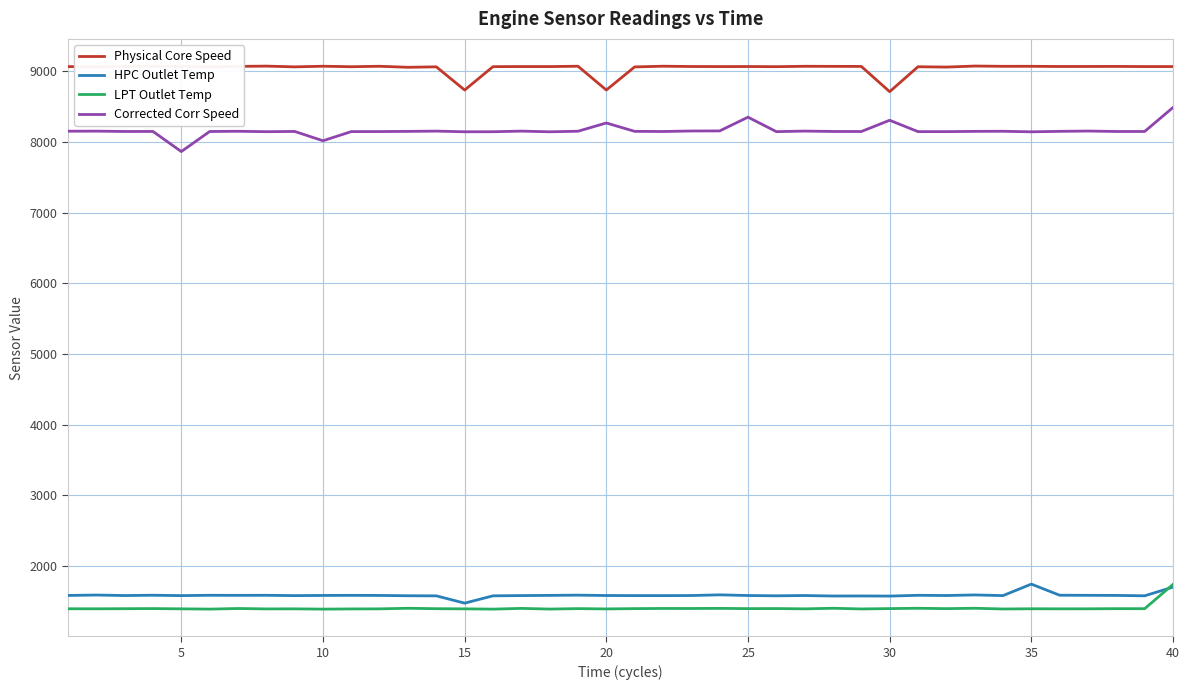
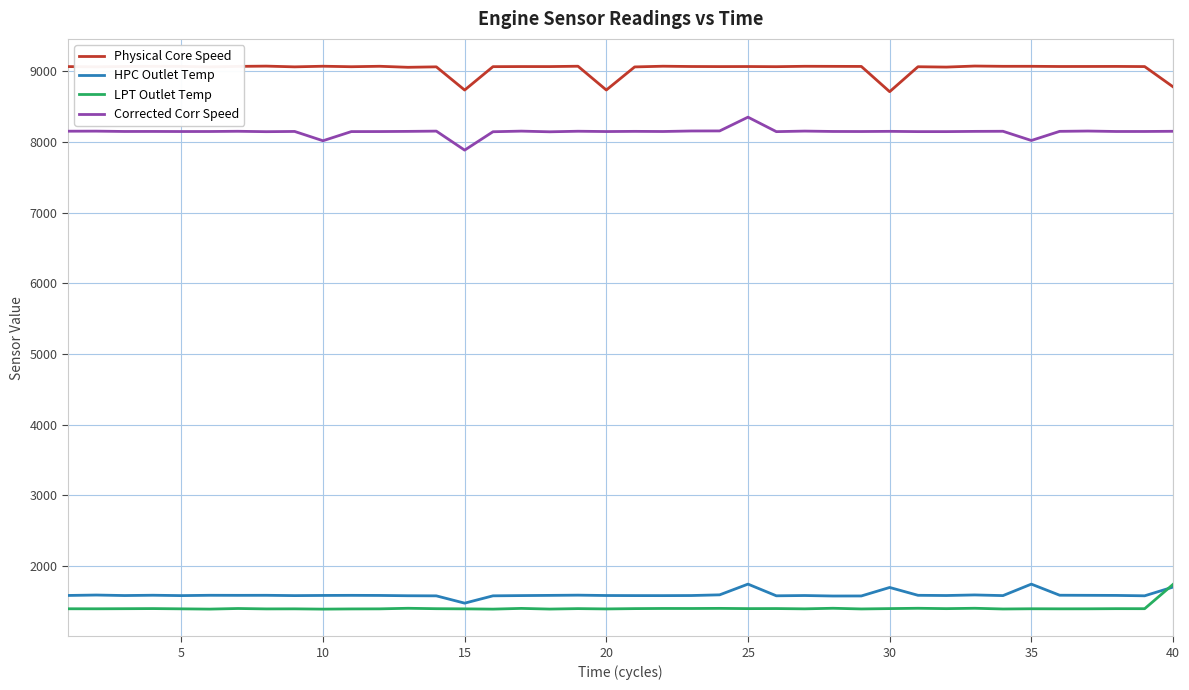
  {
    "Physical Core Speed": {
      "10": 9100,
      "15": 8700,
      "20": 8700,
      "25": 9100,
      "30": 8700,
      "35": 9100,
-     "40": 9100
+     "40": 8800
    },
    "HPC Outlet Temp": {
      "5": 1600,
      "10": 1600,
      "15": 1500,
      "20": 1600,
-     "25": 1600,
-     "30": 1600,
+     "25": 1700,
+     "30": 1700,
      "35": 1700,
      "40": 1700
    },
    "LPT Outlet Temp": {
      "5": 1400,
      "10": 1400,
      "15": 1400,
      "20": 1400,
      "25": 1400,
      "30": 1400,
      "35": 1400,
      "40": 1700
    },
    "Corrected Corr Speed": {
-     "5": 7900,
+     "5": 8100,
      "10": 8000,
-     "15": 8100,
-     "20": 8300,
+     "15": 7900,
+     "20": 8100,
      "25": 8400,
-     "30": 8300,
-     "35": 8100,
-     "40": 8500
+     "30": 8200,
+     "35": 8000,
+     "40": 8200
    }
  }
